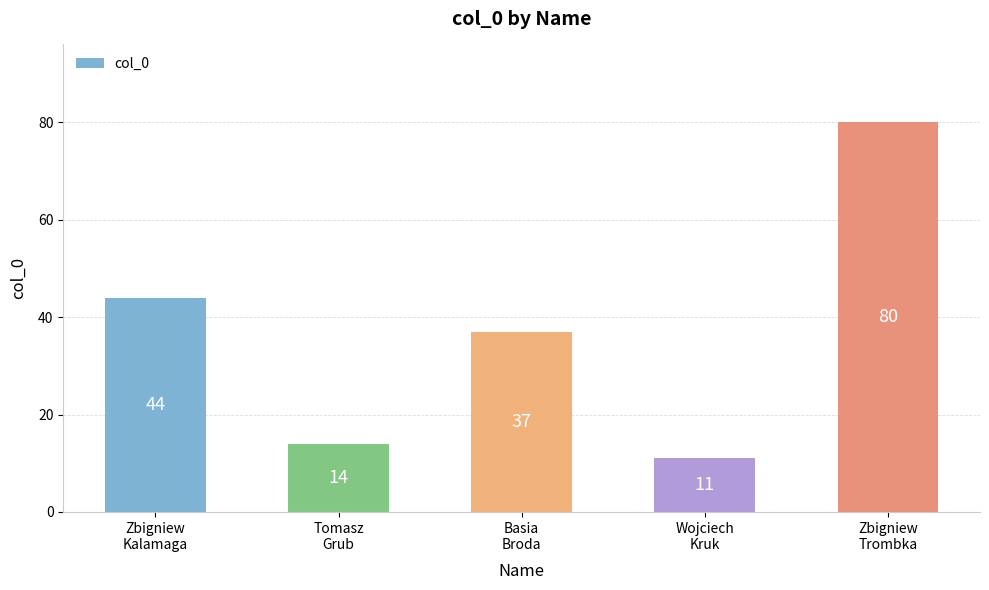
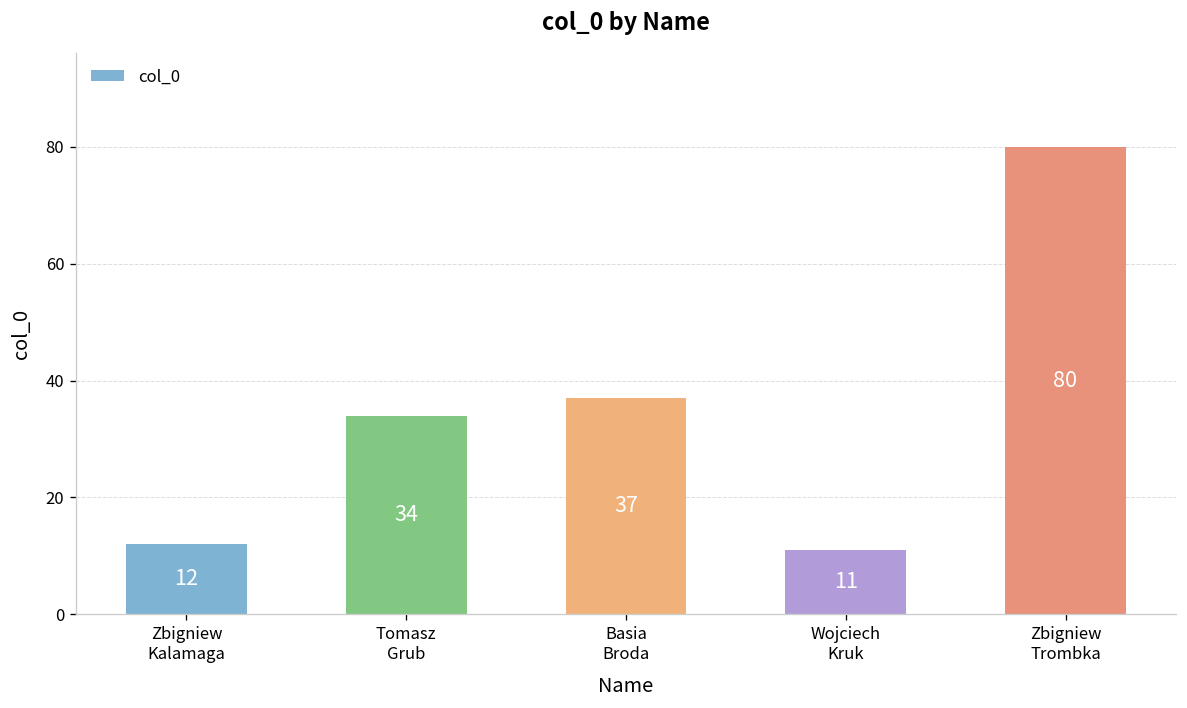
  {
-   "Zbigniew Kalamaga": 44,
-   "Tomasz Grub": 14,
+   "Zbigniew Kalamaga": 12,
+   "Tomasz Grub": 34,
    "Basia Broda": 37,
    "Wojciech Kruk": 11,
    "Zbigniew Trombka": 80
  }
